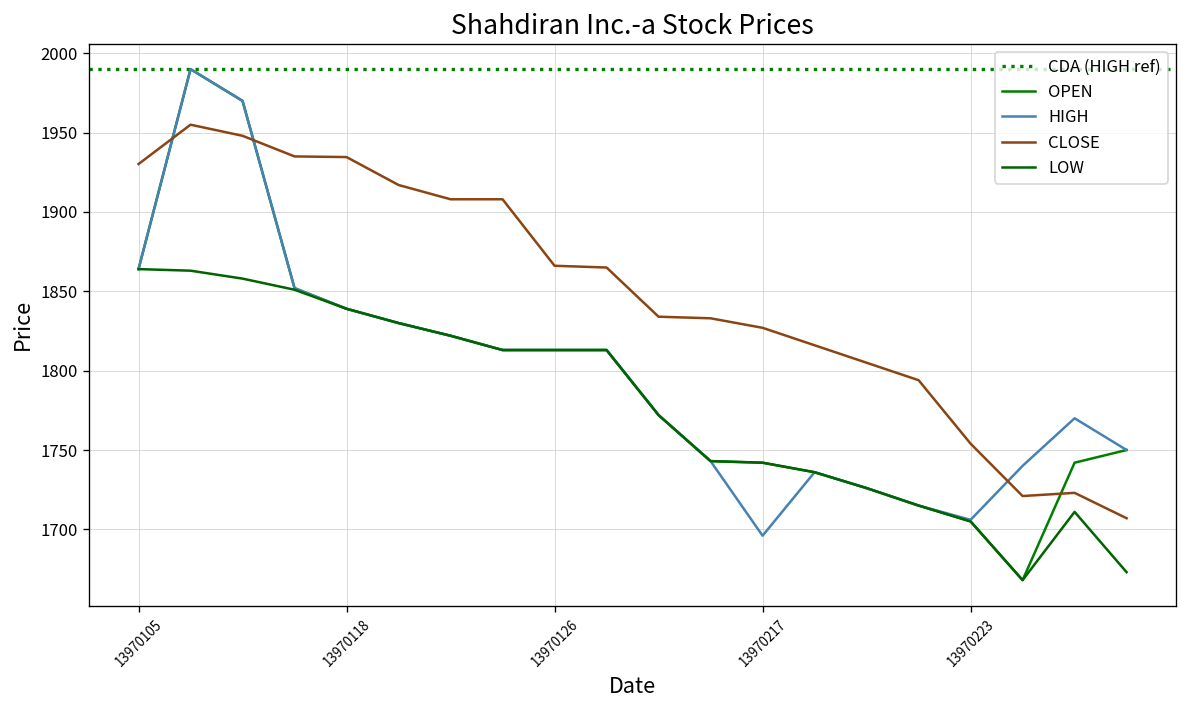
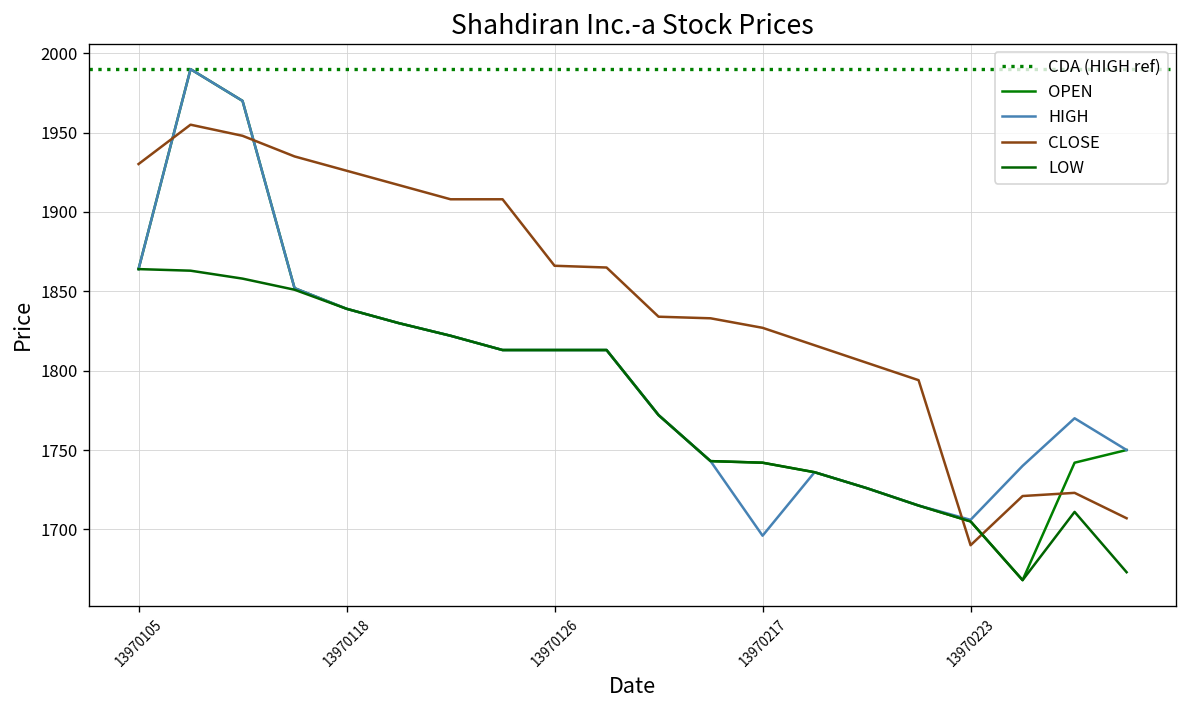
  {
    "HIGH": {
      "13970217": 1696
    },
    "CLOSE": {
      "13970105": 1930,
-     "13970118": 1935,
+     "13970118": 1926,
      "13970126": 1866,
      "13970217": 1827,
-     "13970223": 1754
+     "13970223": 1690
    }
  }
